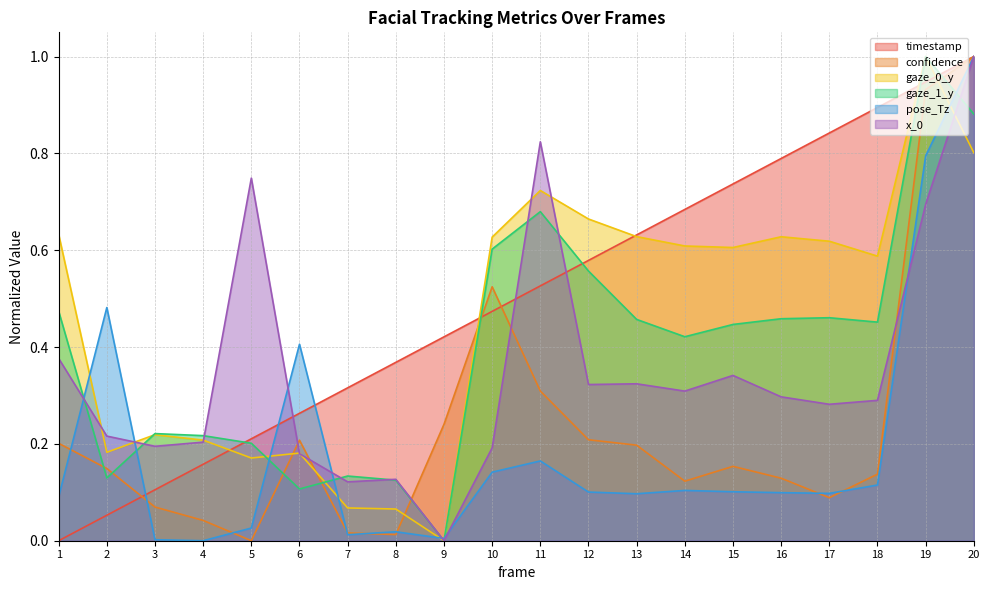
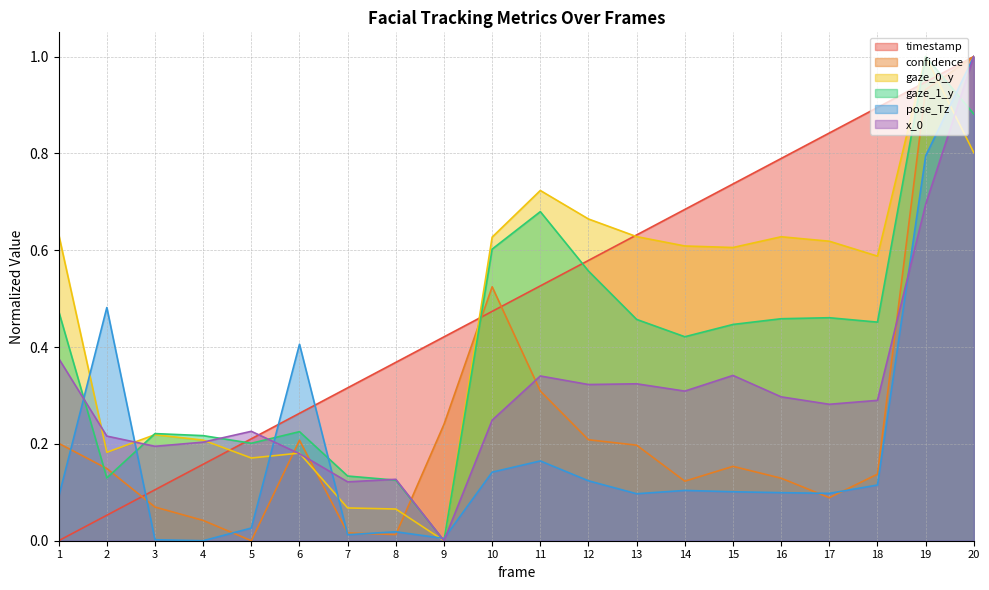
  {
    "gaze_1_y": {
      "1": 0.47,
      "2": 0.13,
      "4": 0.22,
      "5": 0.20,
-     "6": 0.11,
+     "6": 0.23,
      "7": 0.13,
      "10": 0.60,
      "11": 0.68,
      "12": 0.56,
      "13": 0.46,
      "14": 0.42,
      "15": 0.45,
      "16": 0.46,
      "17": 0.46,
      "18": 0.45,
      "20": 0.88
    },
    "pose_Tz": {
      "1": 0.09,
      "2": 0.48,
      "3": 0.00,
      "4": 0.00,
      "5": 0.03,
      "6": 0.41,
      "8": 0.02,
      "10": 0.14,
      "11": 0.16,
-     "12": 0.10,
+     "12": 0.12,
      "13": 0.10,
      "14": 0.10,
      "15": 0.10,
      "16": 0.10,
      "17": 0.10,
      "18": 0.12,
      "19": 0.79
    },
    "x_0": {
      "1": 0.38,
      "2": 0.22,
      "3": 0.19,
-     "5": 0.75,
+     "5": 0.23,
      "7": 0.12,
-     "10": 0.19,
-     "11": 0.82,
+     "10": 0.25,
+     "11": 0.34,
      "12": 0.32,
      "13": 0.32,
      "14": 0.31,
      "15": 0.34,
      "16": 0.30,
      "17": 0.28,
      "18": 0.29,
      "19": 0.69
    }
  }
